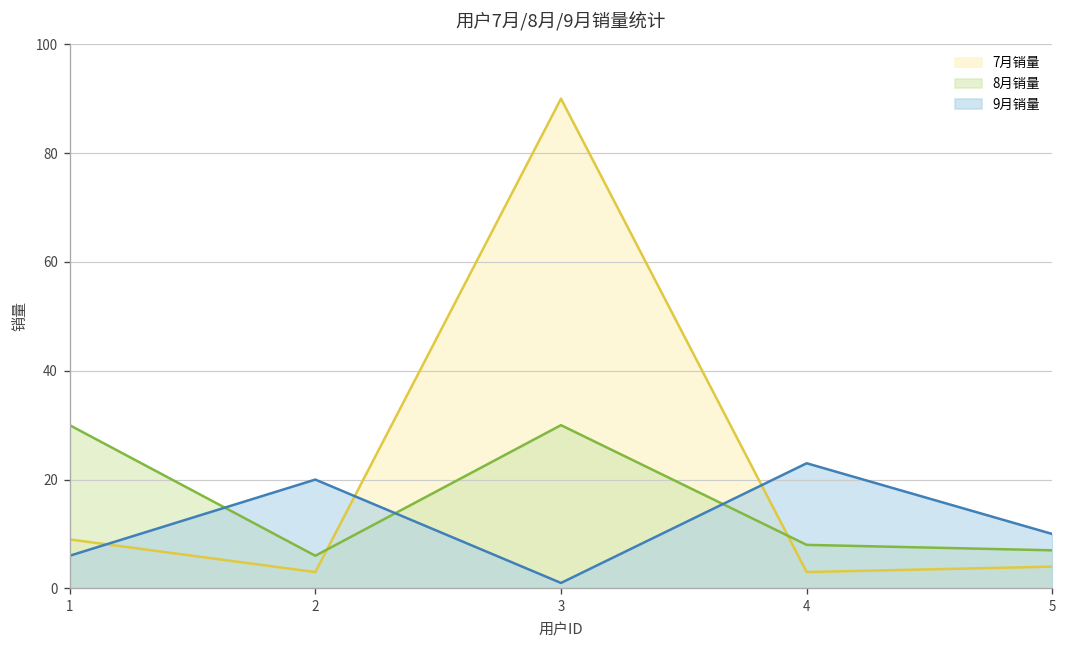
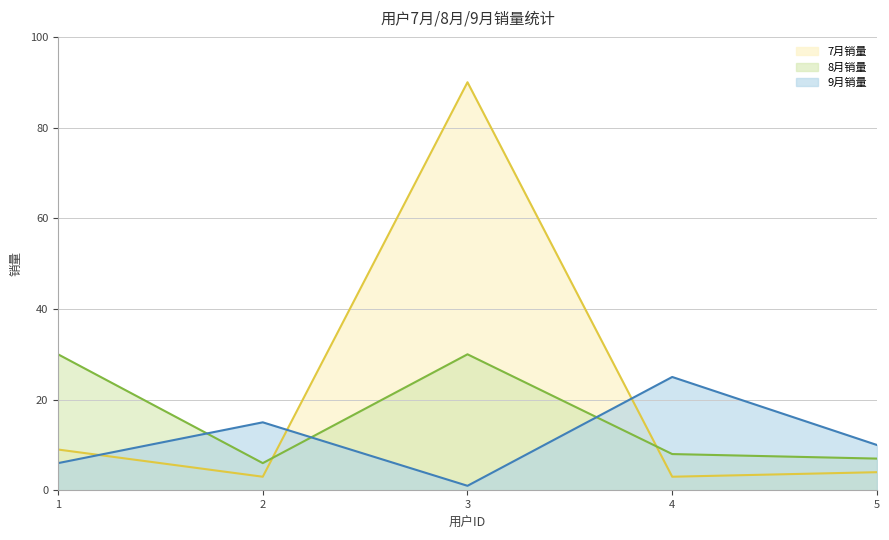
  {
    "9月销量": {
      "1": 6,
-     "2": 20,
+     "2": 15,
      "3": 1,
-     "4": 23,
+     "4": 25,
      "5": 10
    }
  }
